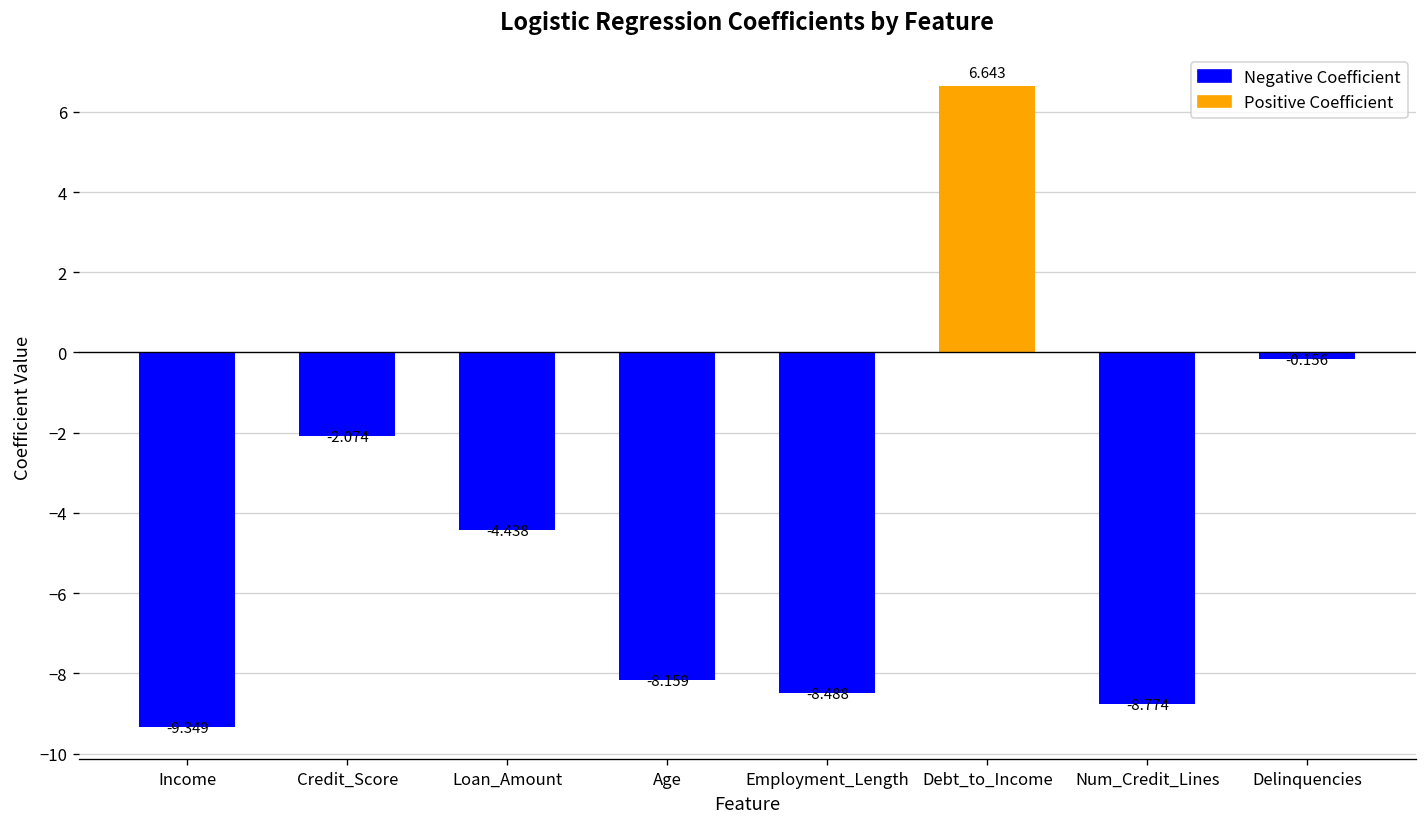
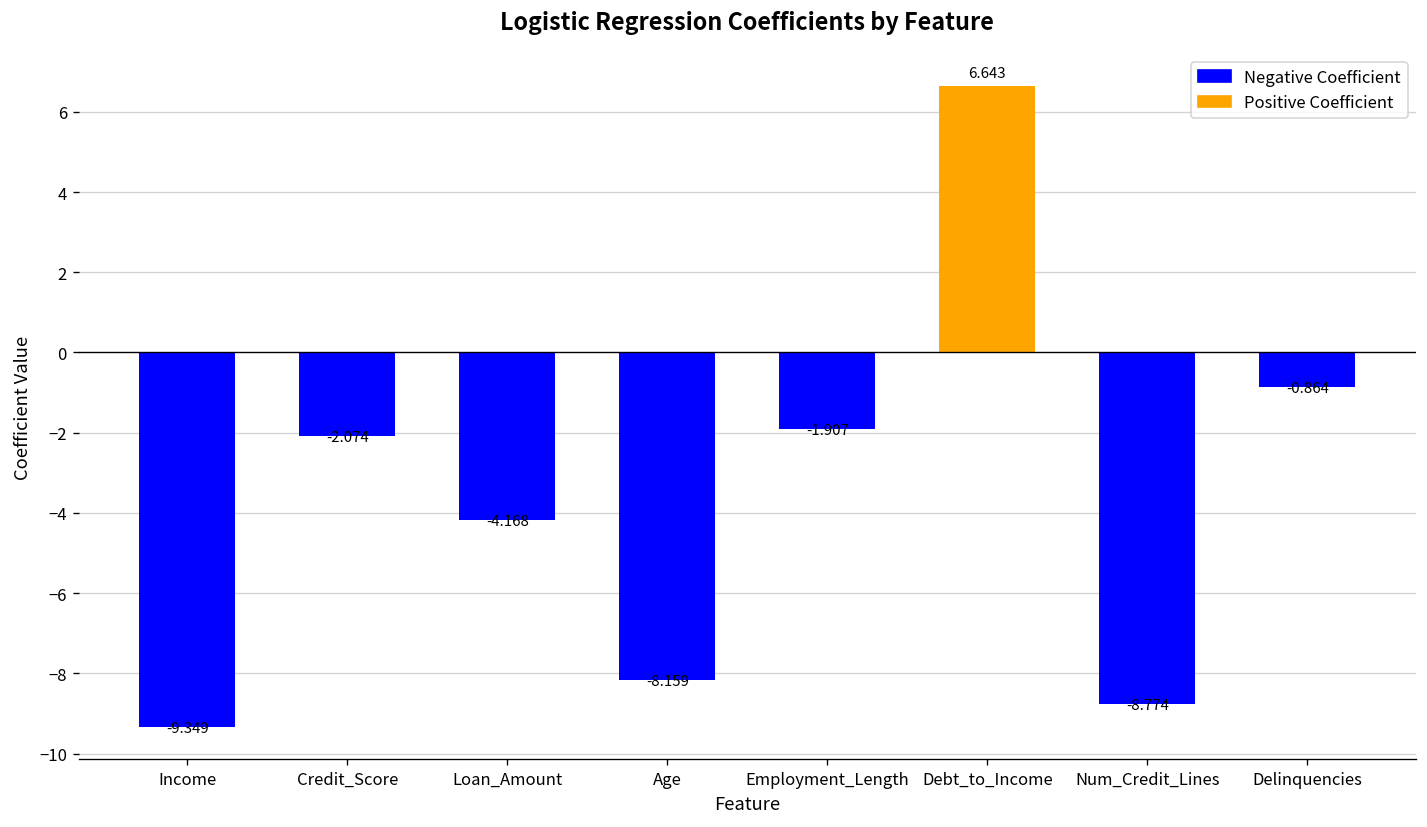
  {
    "Income": -9.349,
    "Credit_Score": -2.074,
-   "Loan_Amount": -4.438,
+   "Loan_Amount": -4.168,
    "Age": -8.159,
-   "Employment_Length": -8.488,
+   "Employment_Length": -1.907,
    "Debt_to_Income": 6.643,
    "Num_Credit_Lines": -8.774,
-   "Delinquencies": -0.156
+   "Delinquencies": -0.864
  }
